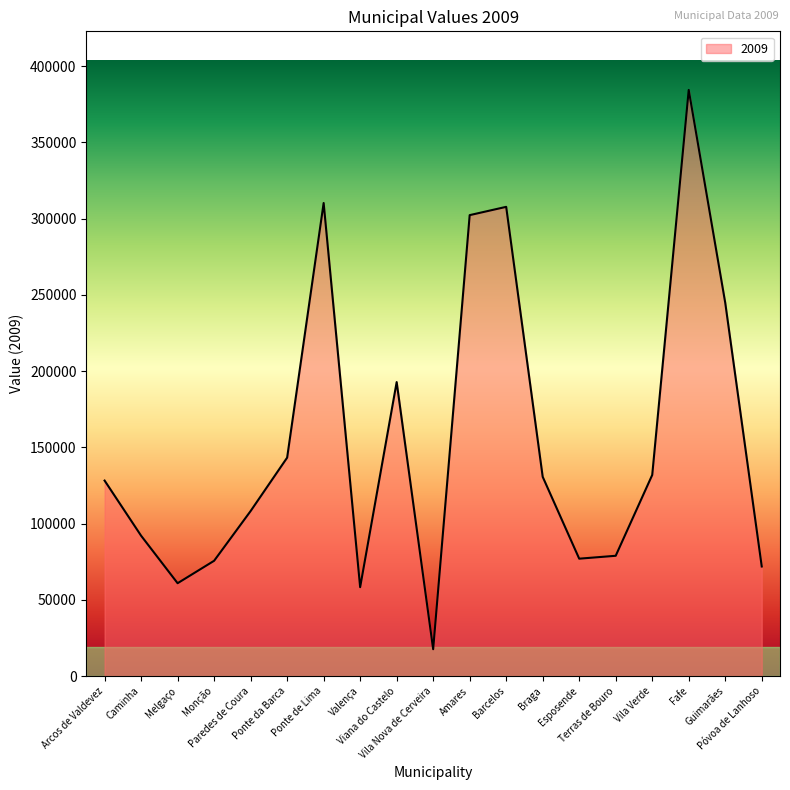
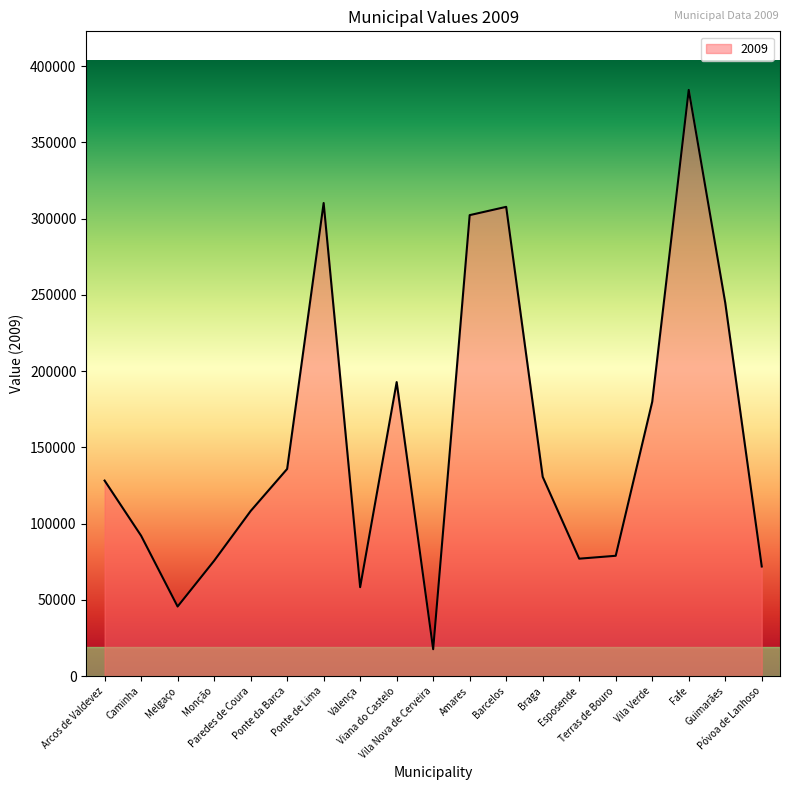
  {
    "Arcos de Valdevez": 128000,
    "Caminha": 92000,
-   "Melgaço": 61000,
+   "Melgaço": 46000,
    "Monção": 76000,
    "Paredes de Coura": 108000,
-   "Ponte da Barca": 143000,
+   "Ponte da Barca": 136000,
    "Ponte de Lima": 310000,
    "Valença": 58000,
    "Viana do Castelo": 193000,
    "Amares": 302000,
    "Barcelos": 308000,
    "Braga": 131000,
    "Esposende": 77000,
    "Terras de Bouro": 79000,
-   "Vila Verde": 132000,
+   "Vila Verde": 180000,
    "Fafe": 384000,
    "Guimarães": 245000,
    "Póvoa de Lanhoso": 72000
  }
